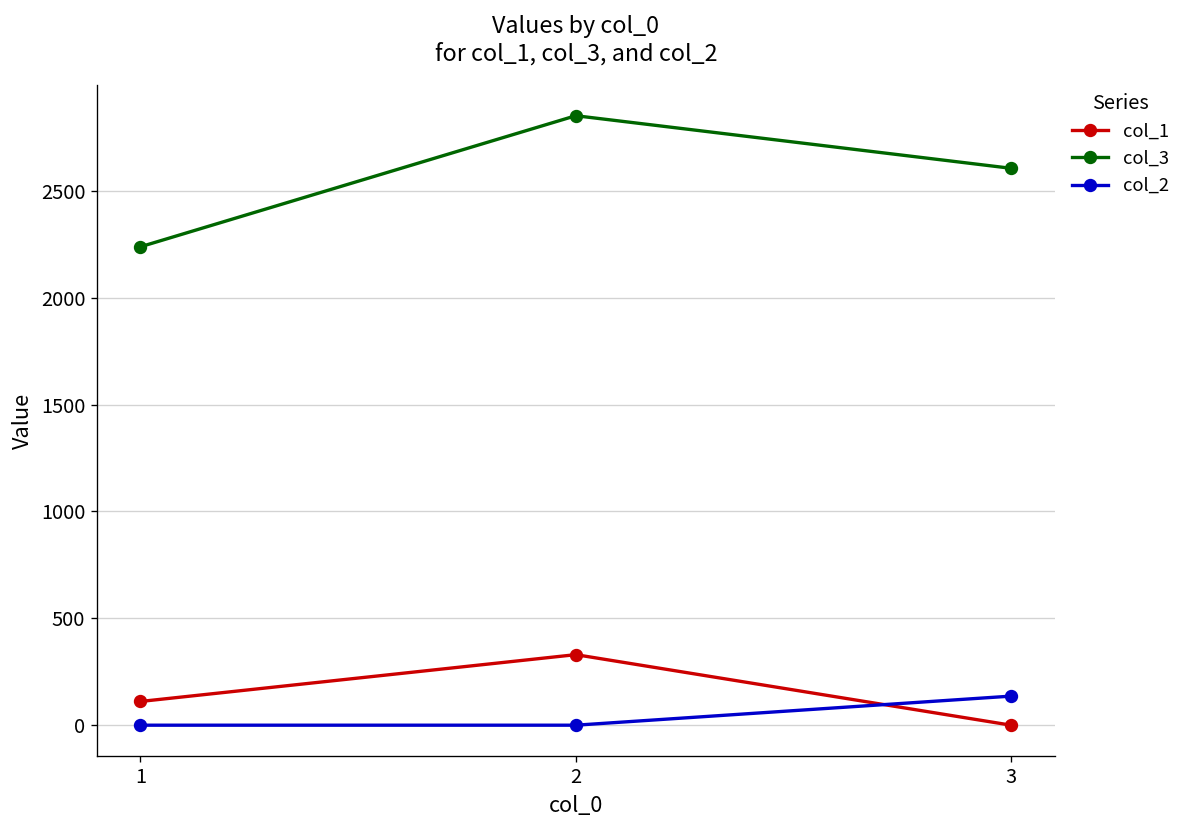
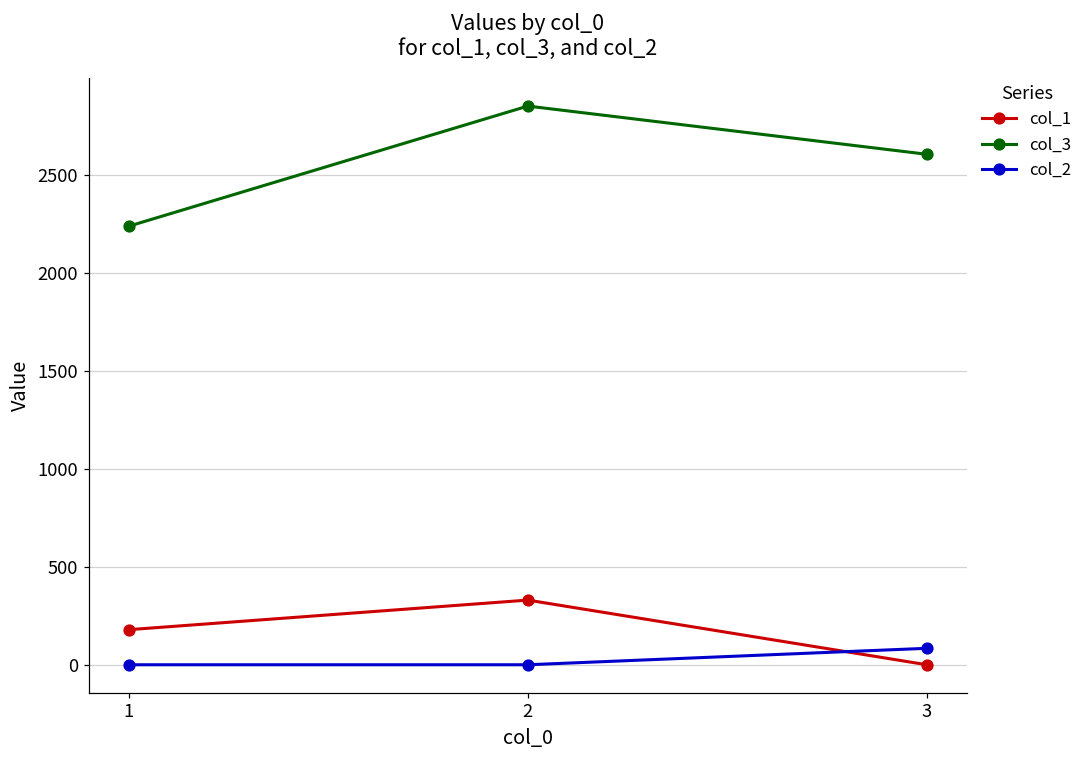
  {
    "col_1": {
-     "1": 110,
+     "1": 180,
      "2": 330,
      "3": 0
    },
    "col_3": {
      "1": 2240,
      "2": 2850,
      "3": 2610
    },
    "col_2": {
      "1": 0,
      "2": 0,
-     "3": 140
+     "3": 80
    }
  }
